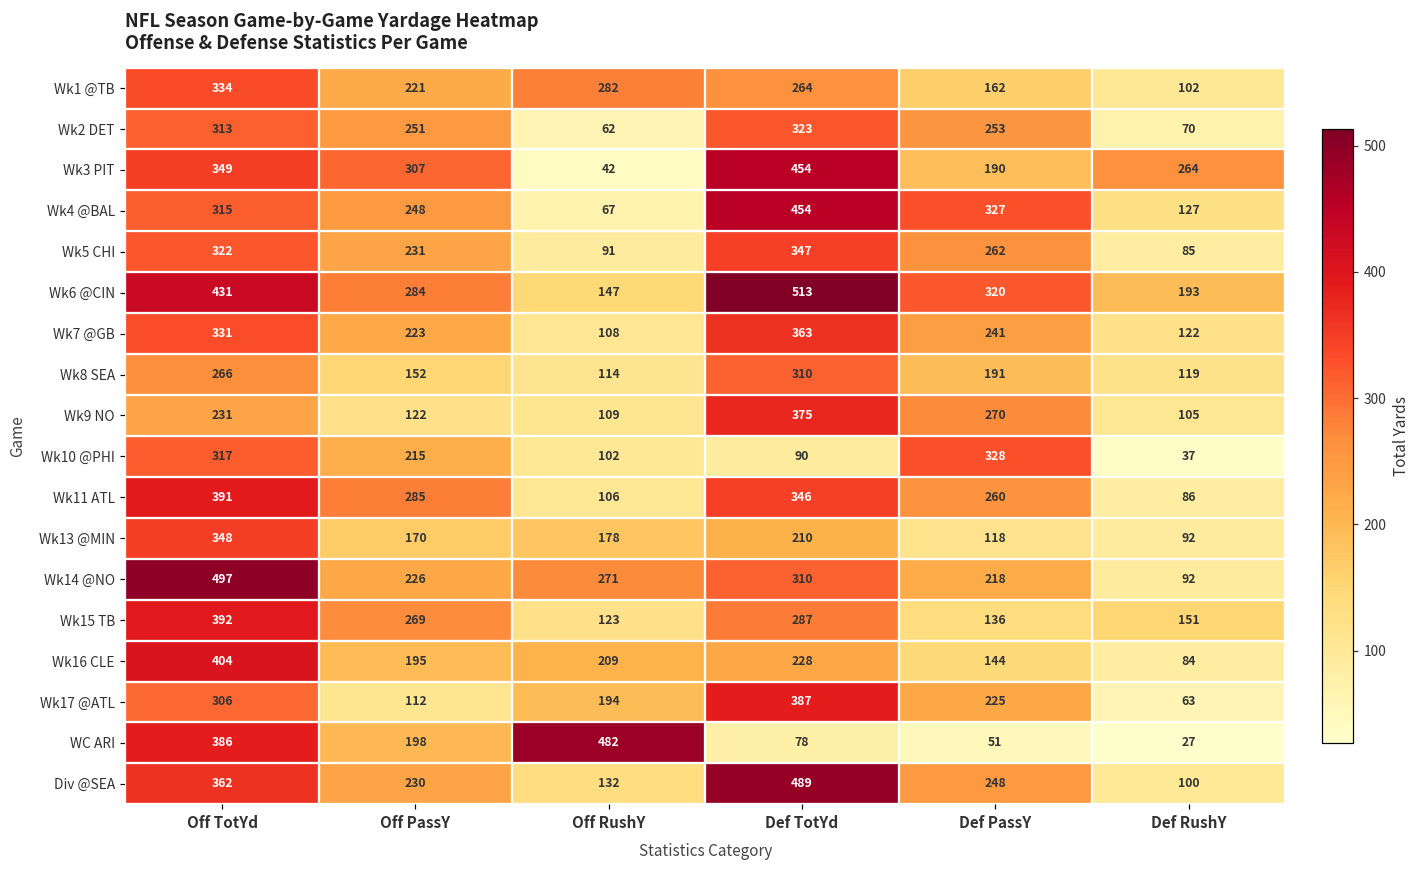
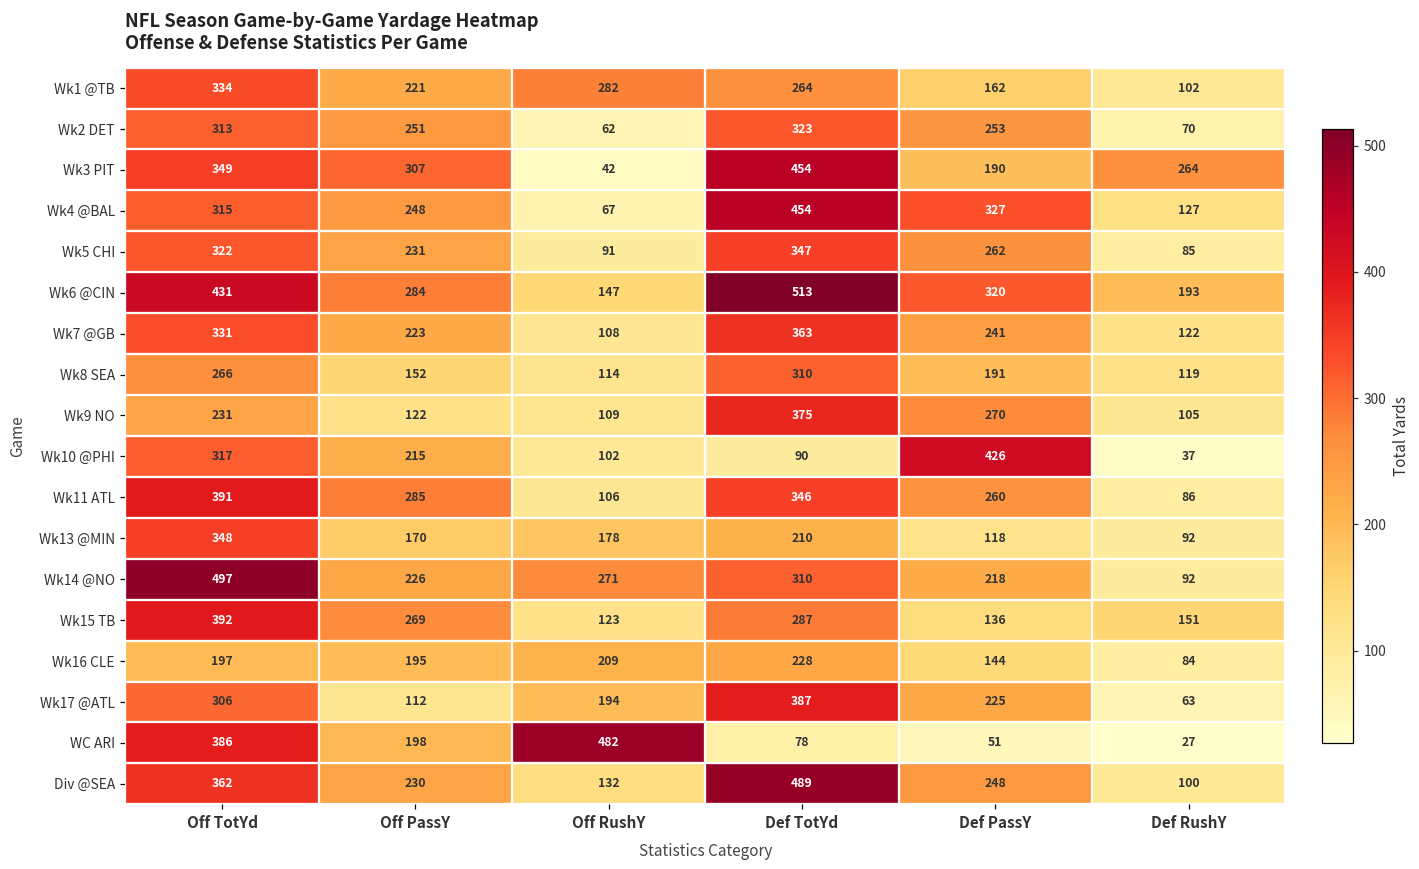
  {
    "Wk1 @TB": {
      "Off TotYd": 334,
      "Off PassY": 221,
      "Off RushY": 282,
      "Def TotYd": 264,
      "Def PassY": 162,
      "Def RushY": 102
    },
    "Wk2 DET": {
      "Off TotYd": 313,
      "Off PassY": 251,
      "Off RushY": 62,
      "Def TotYd": 323,
      "Def PassY": 253,
      "Def RushY": 70
    },
    "Wk3 PIT": {
      "Off TotYd": 349,
      "Off PassY": 307,
      "Off RushY": 42,
      "Def TotYd": 454,
      "Def PassY": 190,
      "Def RushY": 264
    },
    "Wk4 @BAL": {
      "Off TotYd": 315,
      "Off PassY": 248,
      "Off RushY": 67,
      "Def TotYd": 454,
      "Def PassY": 327,
      "Def RushY": 127
    },
    "Wk5 CHI": {
      "Off TotYd": 322,
      "Off PassY": 231,
      "Off RushY": 91,
      "Def TotYd": 347,
      "Def PassY": 262,
      "Def RushY": 85
    },
    "Wk6 @CIN": {
      "Off TotYd": 431,
      "Off PassY": 284,
      "Off RushY": 147,
      "Def TotYd": 513,
      "Def PassY": 320,
      "Def RushY": 193
    },
    "Wk7 @GB": {
      "Off TotYd": 331,
      "Off PassY": 223,
      "Off RushY": 108,
      "Def TotYd": 363,
      "Def PassY": 241,
      "Def RushY": 122
    },
    "Wk8 SEA": {
      "Off TotYd": 266,
      "Off PassY": 152,
      "Off RushY": 114,
      "Def TotYd": 310,
      "Def PassY": 191,
      "Def RushY": 119
    },
    "Wk9 NO": {
      "Off TotYd": 231,
      "Off PassY": 122,
      "Off RushY": 109,
      "Def TotYd": 375,
      "Def PassY": 270,
      "Def RushY": 105
    },
    "Wk10 @PHI": {
      "Off TotYd": 317,
      "Off PassY": 215,
      "Off RushY": 102,
      "Def TotYd": 90,
-     "Def PassY": 328,
+     "Def PassY": 426,
      "Def RushY": 37
    },
    "Wk11 ATL": {
      "Off TotYd": 391,
      "Off PassY": 285,
      "Off RushY": 106,
      "Def TotYd": 346,
      "Def PassY": 260,
      "Def RushY": 86
    },
    "Wk13 @MIN": {
      "Off TotYd": 348,
      "Off PassY": 170,
      "Off RushY": 178,
      "Def TotYd": 210,
      "Def PassY": 118,
      "Def RushY": 92
    },
    "Wk14 @NO": {
      "Off TotYd": 497,
      "Off PassY": 226,
      "Off RushY": 271,
      "Def TotYd": 310,
      "Def PassY": 218,
      "Def RushY": 92
    },
    "Wk15 TB": {
      "Off TotYd": 392,
      "Off PassY": 269,
      "Off RushY": 123,
      "Def TotYd": 287,
      "Def PassY": 136,
      "Def RushY": 151
    },
    "Wk16 CLE": {
-     "Off TotYd": 404,
+     "Off TotYd": 197,
      "Off PassY": 195,
      "Off RushY": 209,
      "Def TotYd": 228,
      "Def PassY": 144,
      "Def RushY": 84
    },
    "Wk17 @ATL": {
      "Off TotYd": 306,
      "Off PassY": 112,
      "Off RushY": 194,
      "Def TotYd": 387,
      "Def PassY": 225,
      "Def RushY": 63
    },
    "WC ARI": {
      "Off TotYd": 386,
      "Off PassY": 198,
      "Off RushY": 482,
      "Def TotYd": 78,
      "Def PassY": 51,
      "Def RushY": 27
    },
    "Div @SEA": {
      "Off TotYd": 362,
      "Off PassY": 230,
      "Off RushY": 132,
      "Def TotYd": 489,
      "Def PassY": 248,
      "Def RushY": 100
    }
  }
